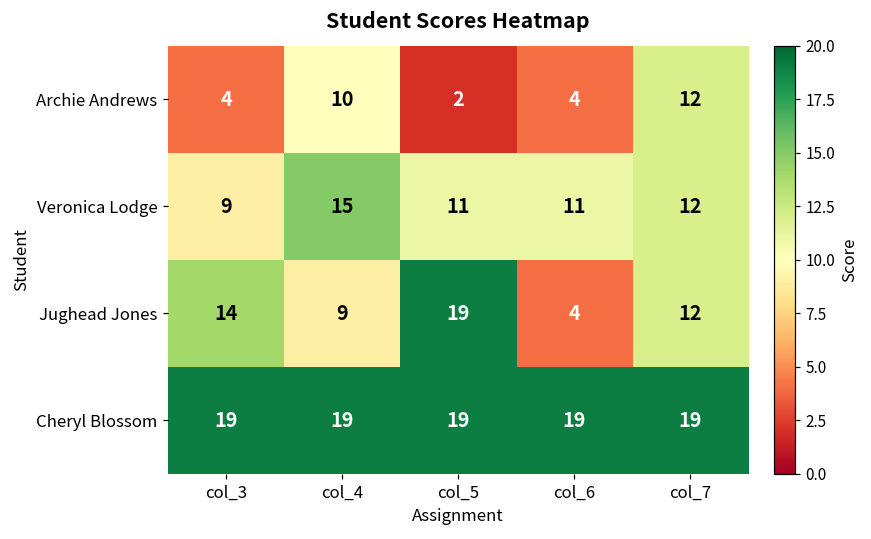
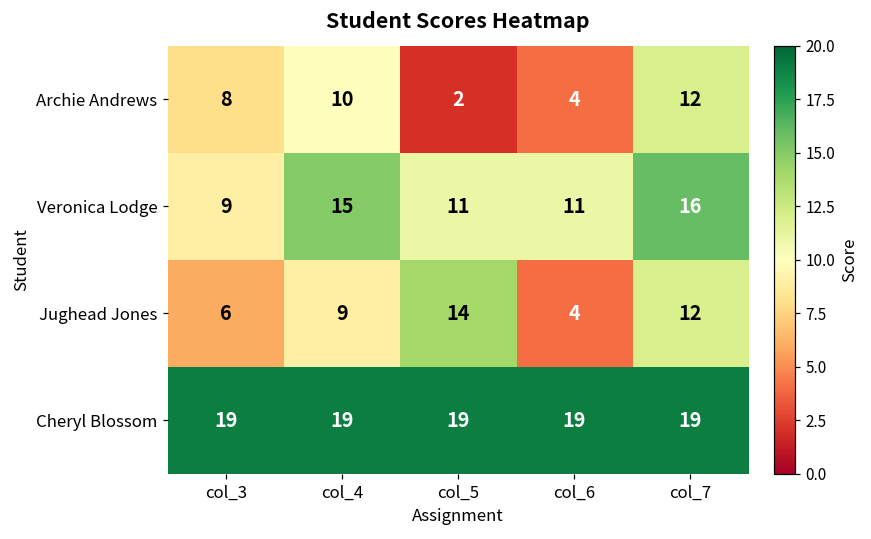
  {
    "Archie Andrews": {
-     "col_3": 4,
+     "col_3": 8,
      "col_4": 10,
      "col_5": 2,
      "col_6": 4,
      "col_7": 12
    },
    "Veronica Lodge": {
      "col_3": 9,
      "col_4": 15,
      "col_5": 11,
      "col_6": 11,
-     "col_7": 12
+     "col_7": 16
    },
    "Jughead Jones": {
-     "col_3": 14,
+     "col_3": 6,
      "col_4": 9,
-     "col_5": 19,
+     "col_5": 14,
      "col_6": 4,
      "col_7": 12
    },
    "Cheryl Blossom": {
      "col_3": 19,
      "col_4": 19,
      "col_5": 19,
      "col_6": 19,
      "col_7": 19
    }
  }
